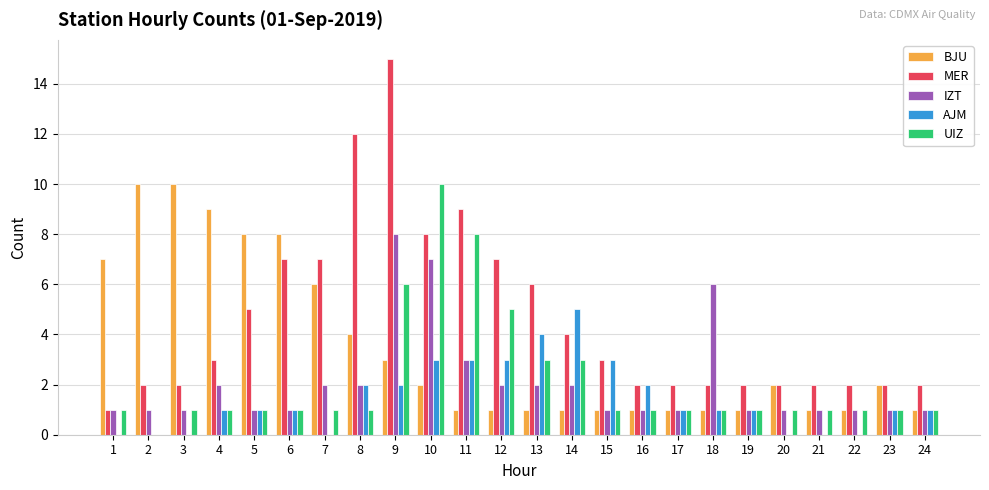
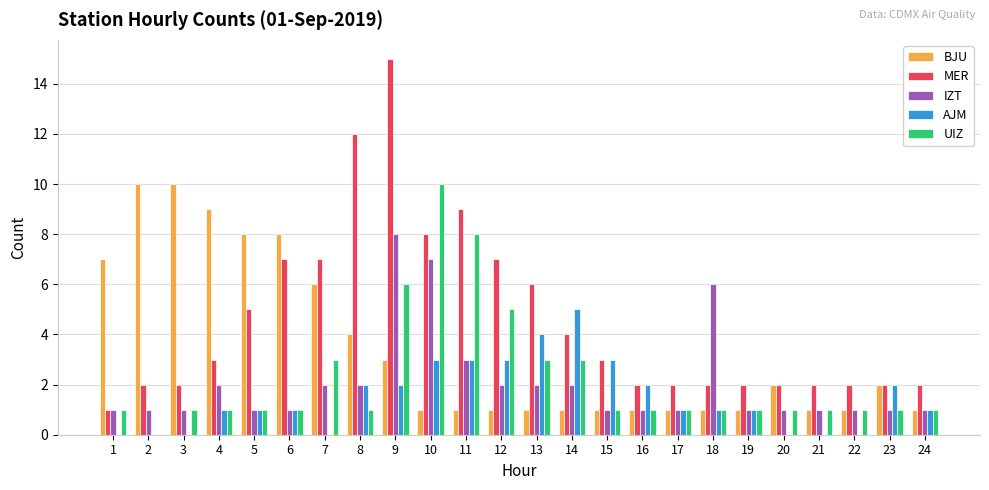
  {
    "BJU": {
      "1": 7,
      "2": 10,
      "3": 10,
      "4": 9,
      "5": 8,
      "6": 8,
      "7": 6,
      "8": 4,
      "9": 3,
-     "10": 2,
+     "10": 1,
      "11": 1,
      "12": 1,
      "13": 1,
      "14": 1,
      "15": 1,
      "16": 1,
      "17": 1,
      "18": 1,
      "19": 1,
      "20": 2,
      "21": 1,
      "22": 1,
      "23": 2,
      "24": 1
    },
    "MER": {
      "1": 1,
      "2": 2,
      "3": 2,
      "4": 3,
      "5": 5,
      "6": 7,
      "7": 7,
      "8": 12,
      "9": 15,
      "10": 8,
      "11": 9,
      "12": 7,
      "13": 6,
      "14": 4,
      "15": 3,
      "16": 2,
      "17": 2,
      "18": 2,
      "19": 2,
      "20": 2,
      "21": 2,
      "22": 2,
      "23": 2,
      "24": 2
    },
    "IZT": {
      "1": 1,
      "2": 1,
      "3": 1,
      "4": 2,
      "5": 1,
      "6": 1,
      "7": 2,
      "8": 2,
      "9": 8,
      "10": 7,
      "11": 3,
      "12": 2,
      "13": 2,
      "14": 2,
      "15": 1,
      "16": 1,
      "17": 1,
      "18": 6,
      "19": 1,
      "20": 1,
      "21": 1,
      "22": 1,
      "23": 1,
      "24": 1
    },
    "AJM": {
      "1": 0,
      "2": 0,
      "3": 0,
      "4": 1,
      "5": 1,
      "6": 1,
      "7": 0,
      "8": 2,
      "9": 2,
      "10": 3,
      "11": 3,
      "12": 3,
      "13": 4,
      "14": 5,
      "15": 3,
      "16": 2,
      "17": 1,
      "18": 1,
      "19": 1,
      "20": 0,
      "21": 0,
      "22": 0,
-     "23": 1,
+     "23": 2,
      "24": 1
    },
    "UIZ": {
      "1": 1,
      "2": 0,
      "3": 1,
      "4": 1,
      "5": 1,
      "6": 1,
-     "7": 1,
+     "7": 3,
      "8": 1,
      "9": 6,
      "10": 10,
      "11": 8,
      "12": 5,
      "13": 3,
      "14": 3,
      "15": 1,
      "16": 1,
      "17": 1,
      "18": 1,
      "19": 1,
      "20": 1,
      "21": 1,
      "22": 1,
      "23": 1,
      "24": 1
    }
  }
